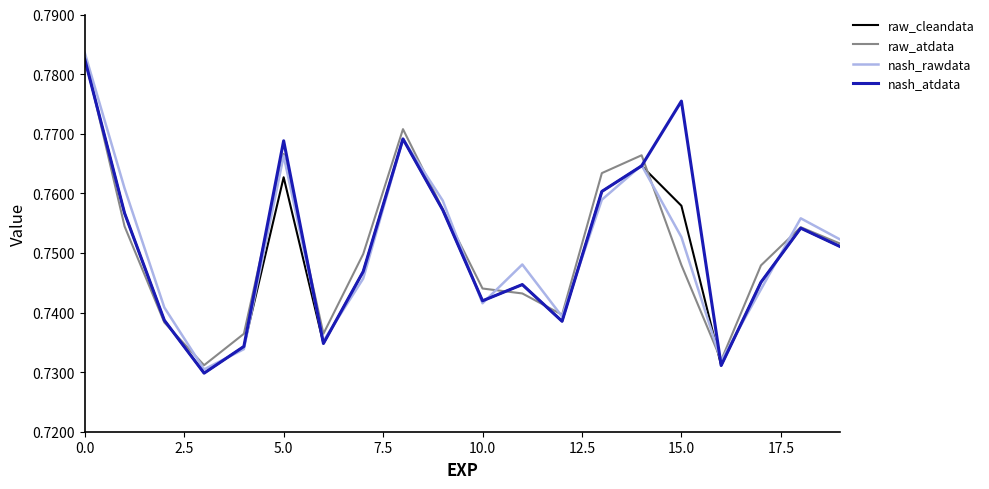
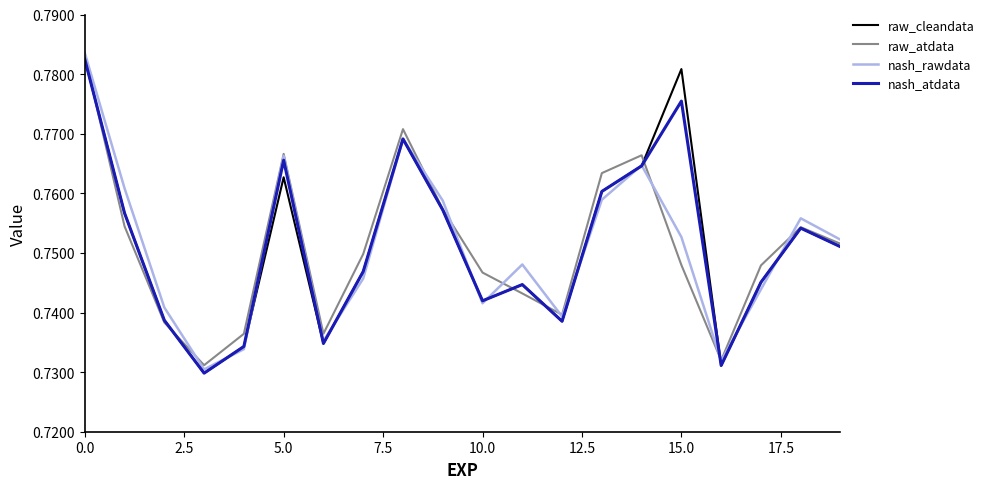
  {
    "raw_cleandata": {
      "5.0": 0.763,
-     "15.0": 0.758
+     "15.0": 0.781
    },
    "raw_atdata": {
      "0.0": 0.783,
-     "10.0": 0.744,
+     "10.0": 0.747,
      "15.0": 0.748
    },
    "nash_rawdata": {
      "0.0": 0.784,
      "15.0": 0.753
    },
    "nash_atdata": {
-     "5.0": 0.769,
+     "5.0": 0.766,
      "15.0": 0.775
    }
  }
